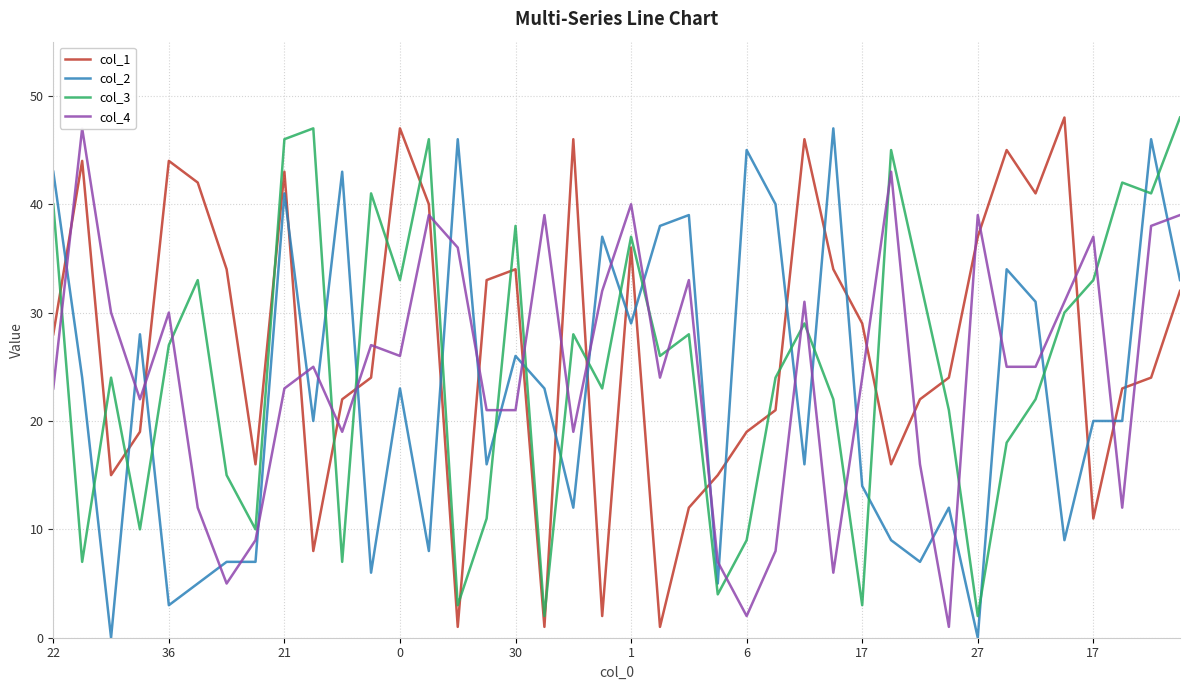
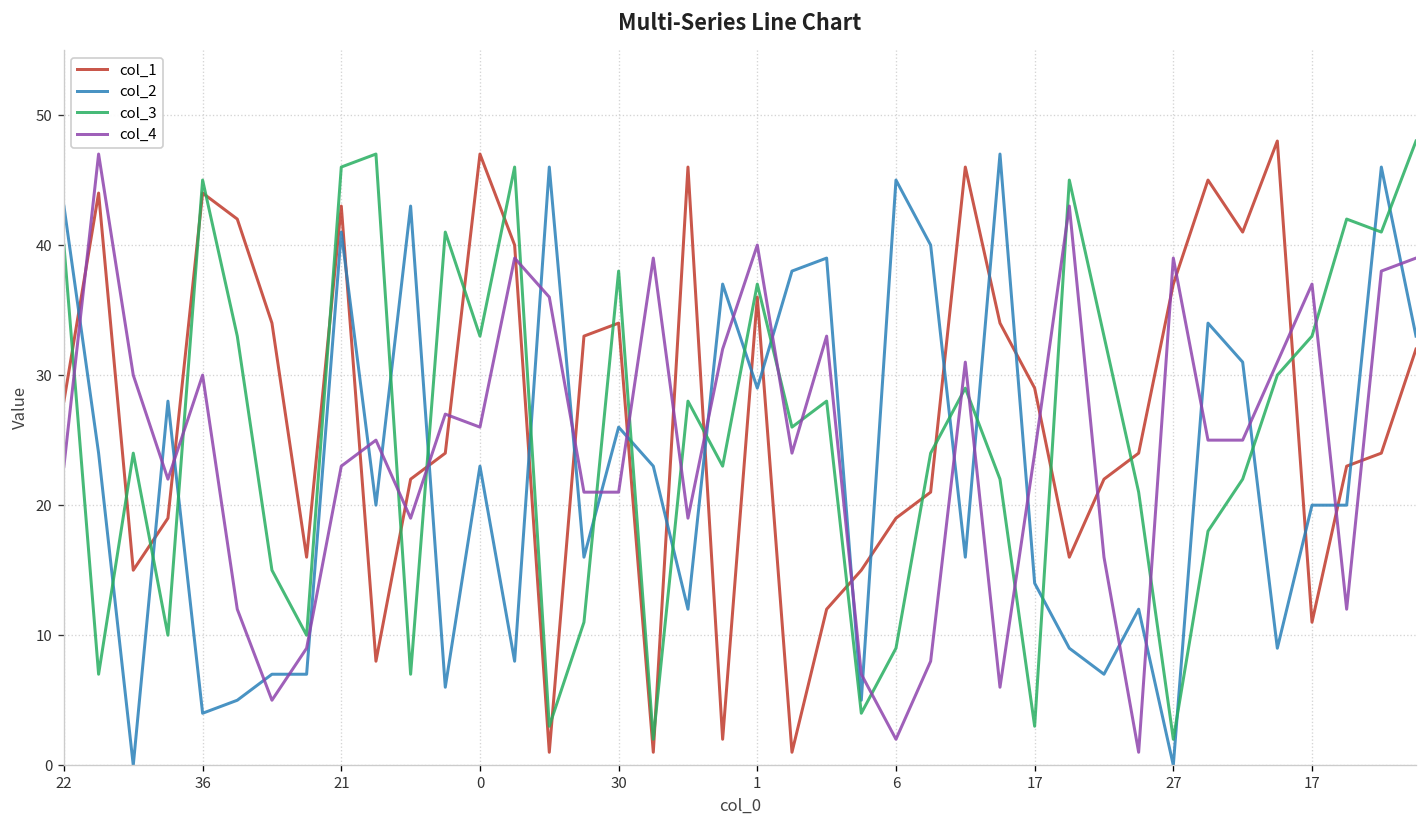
  {
    "col_1": {
      "36": 44,
      "0": 47
    },
    "col_2": {
-     "36": 3,
+     "36": 4,
      "0": 23
    },
    "col_3": {
-     "36": 27,
+     "36": 45,
      "0": 33
    },
    "col_4": {
      "36": 30,
      "0": 26
    }
  }
